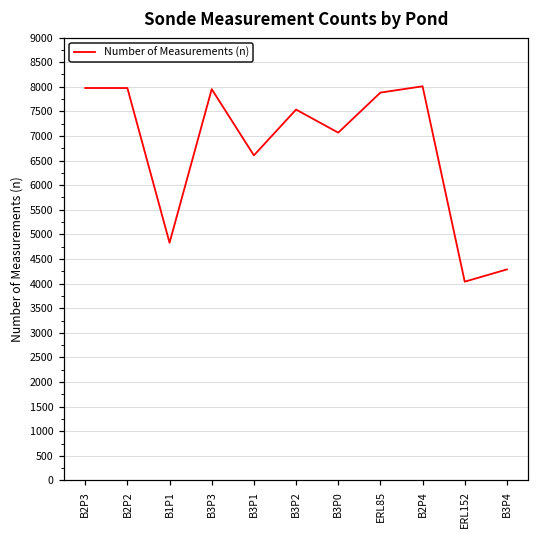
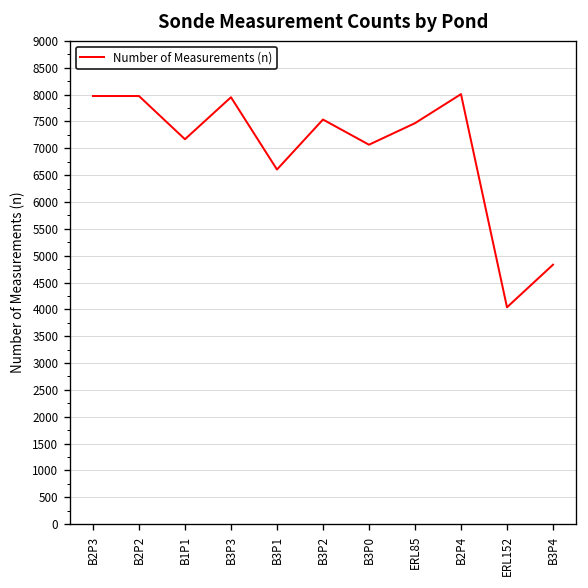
  {
    "B2P3": 8000,
    "B2P2": 8000,
-   "B1P1": 4800,
+   "B1P1": 7200,
    "B3P3": 8000,
    "B3P1": 6600,
    "B3P2": 7500,
    "B3P0": 7100,
-   "ERL85": 7900,
+   "ERL85": 7500,
    "B2P4": 8000,
    "ERL152": 4000,
-   "B3P4": 4300
+   "B3P4": 4800
  }
